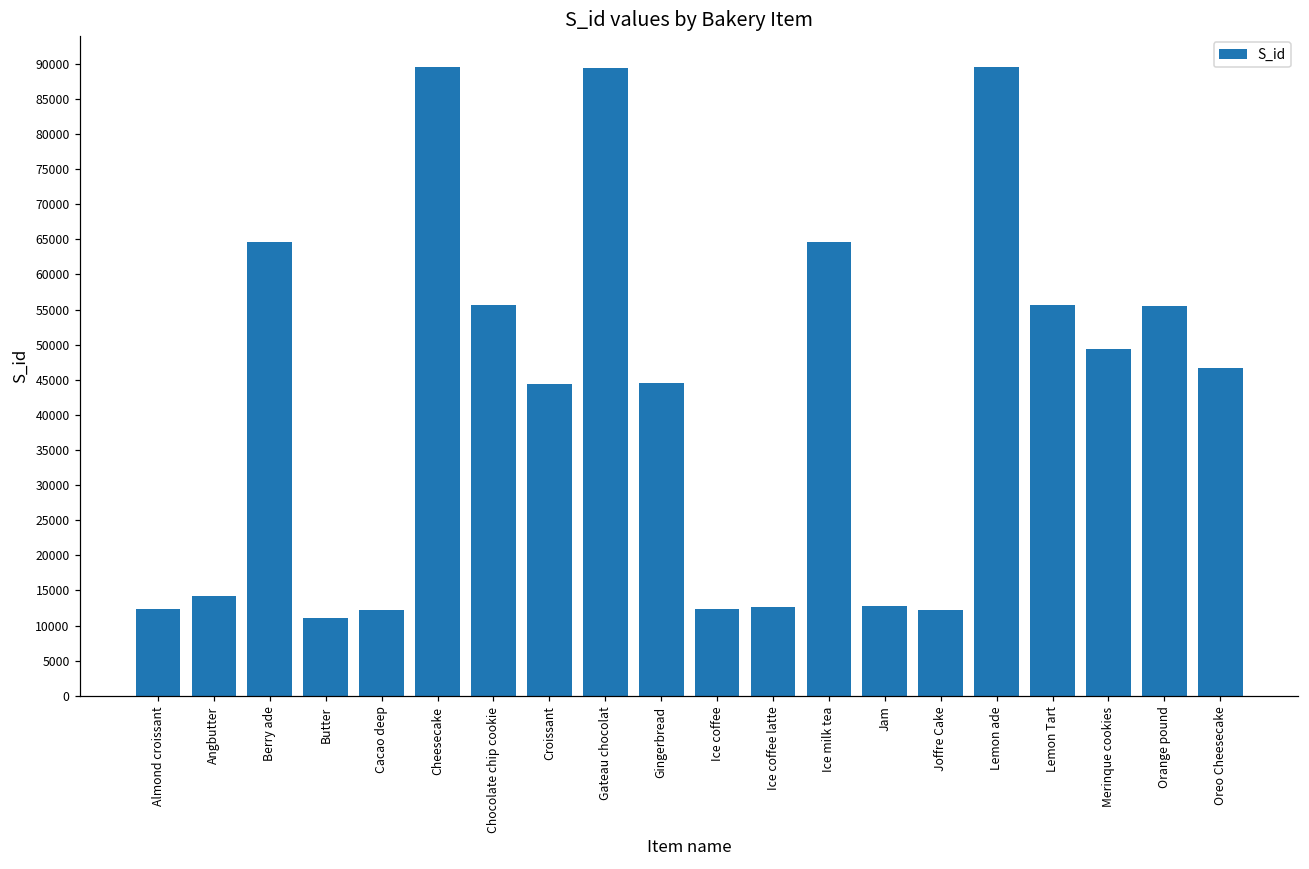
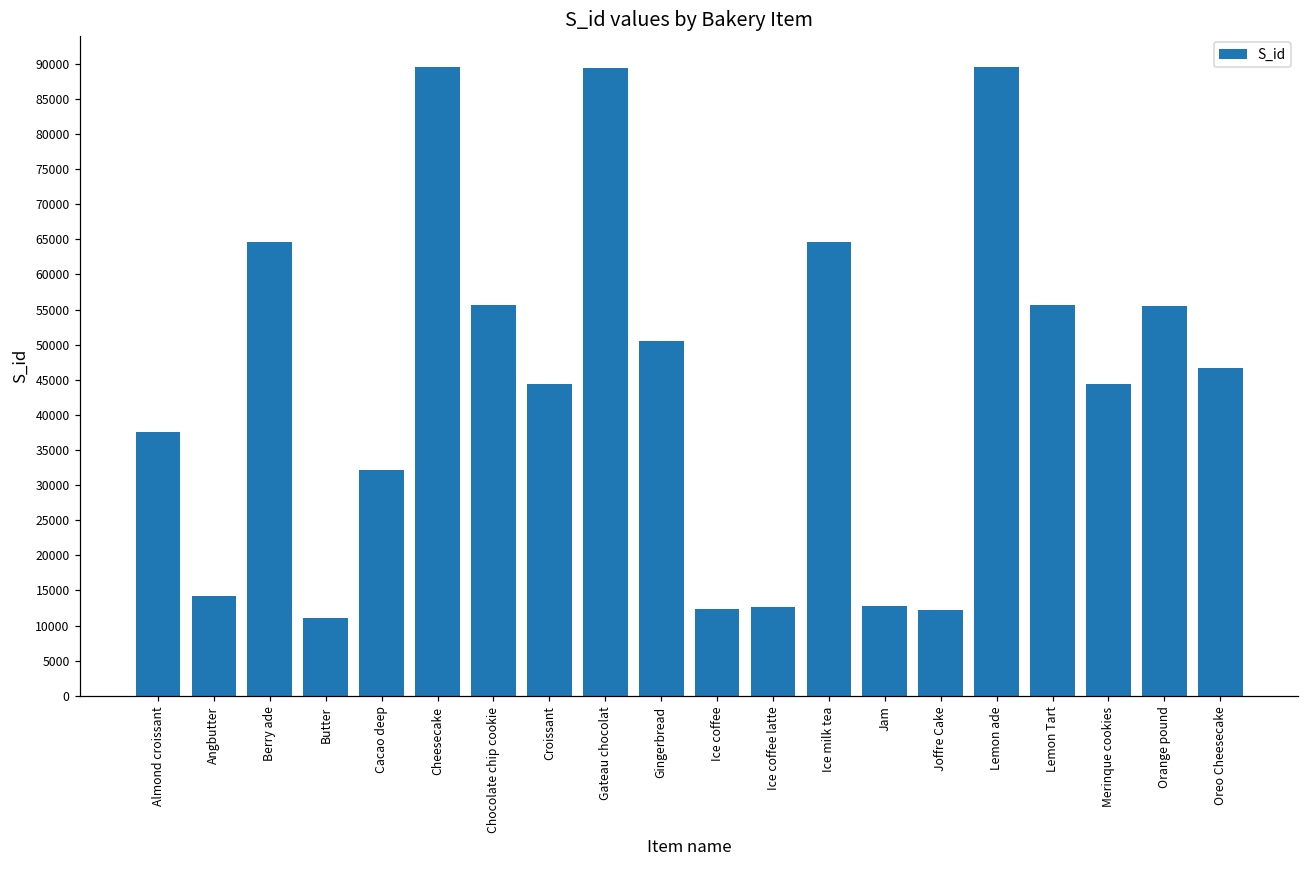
  {
-   "Almond croissant": 12000,
+   "Almond croissant": 38000,
    "Angbutter": 14000,
    "Berry ade": 65000,
    "Butter": 11000,
-   "Cacao deep": 12000,
+   "Cacao deep": 32000,
    "Cheesecake": 90000,
    "Chocolate chip cookie": 56000,
    "Croissant": 44000,
    "Gateau chocolat": 89000,
-   "Gingerbread": 44000,
+   "Gingerbread": 50000,
    "Ice coffee": 12000,
    "Ice coffee latte": 13000,
    "Ice milk tea": 65000,
    "Jam": 13000,
    "Joffre Cake": 12000,
    "Lemon ade": 90000,
    "Lemon Tart": 56000,
-   "Merinque cookies": 49000,
+   "Merinque cookies": 44000,
    "Orange pound": 56000,
    "Oreo Cheesecake": 47000
  }
